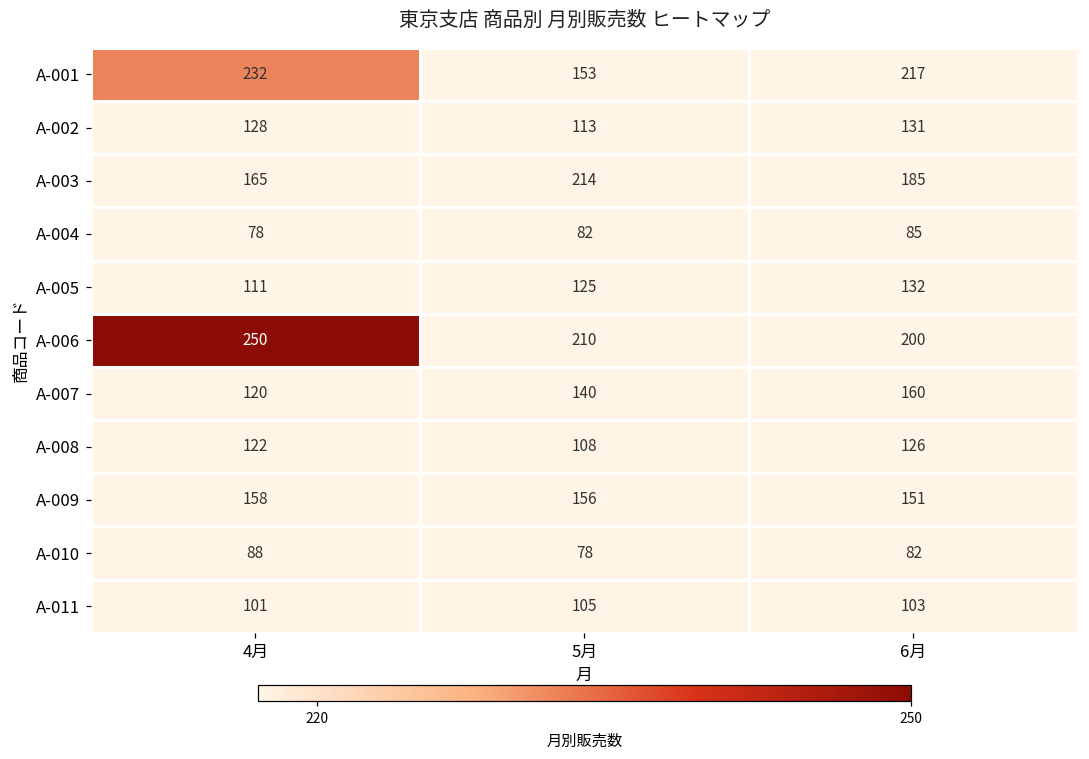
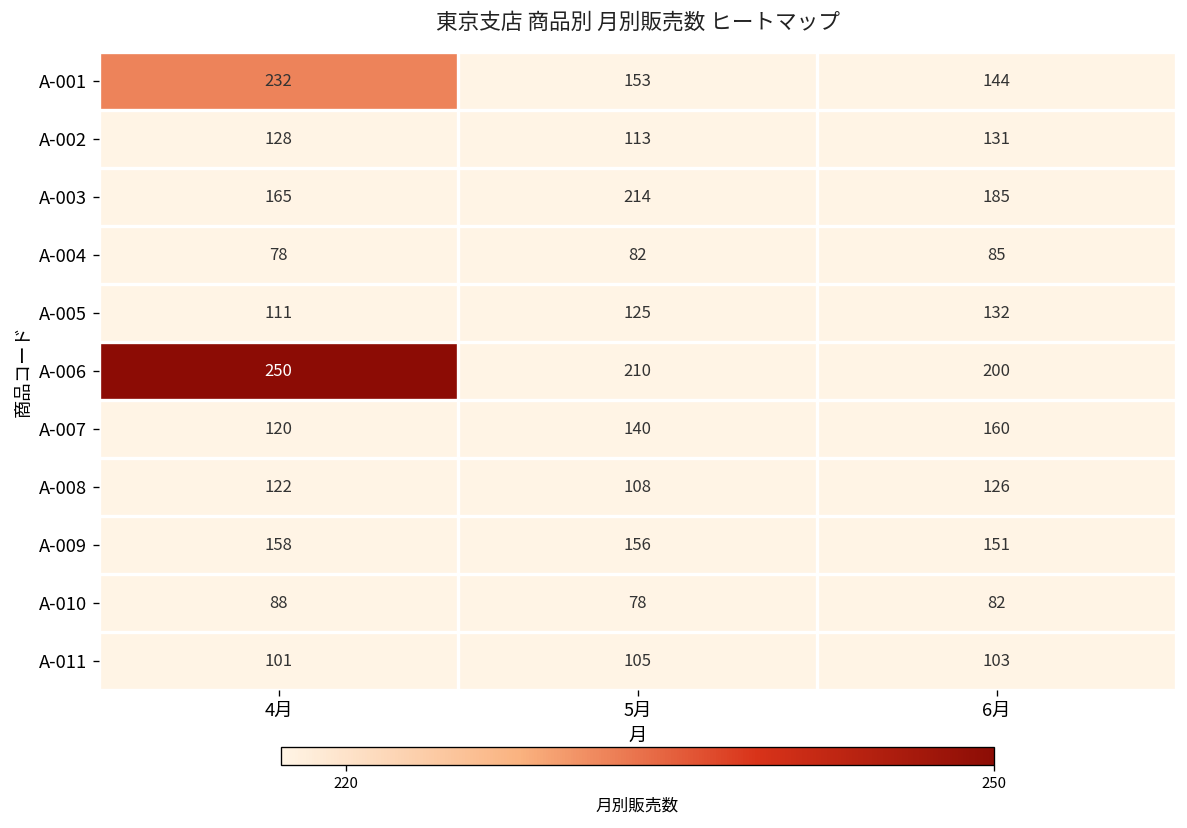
  {
    "A-001": {
      "4月": 232,
      "5月": 153,
-     "6月": 217
+     "6月": 144
    },
    "A-002": {
      "4月": 128,
      "5月": 113,
      "6月": 131
    },
    "A-003": {
      "4月": 165,
      "5月": 214,
      "6月": 185
    },
    "A-004": {
      "4月": 78,
      "5月": 82,
      "6月": 85
    },
    "A-005": {
      "4月": 111,
      "5月": 125,
      "6月": 132
    },
    "A-006": {
      "4月": 250,
      "5月": 210,
      "6月": 200
    },
    "A-007": {
      "4月": 120,
      "5月": 140,
      "6月": 160
    },
    "A-008": {
      "4月": 122,
      "5月": 108,
      "6月": 126
    },
    "A-009": {
      "4月": 158,
      "5月": 156,
      "6月": 151
    },
    "A-010": {
      "4月": 88,
      "5月": 78,
      "6月": 82
    },
    "A-011": {
      "4月": 101,
      "5月": 105,
      "6月": 103
    }
  }
